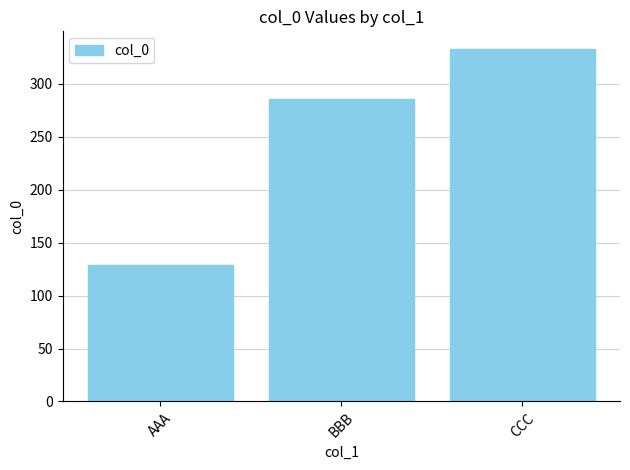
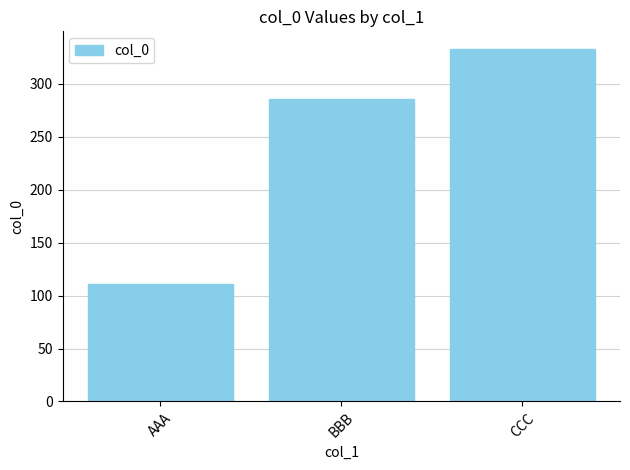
  {
-   "AAA": 129,
+   "AAA": 111,
    "BBB": 286,
    "CCC": 333
  }
